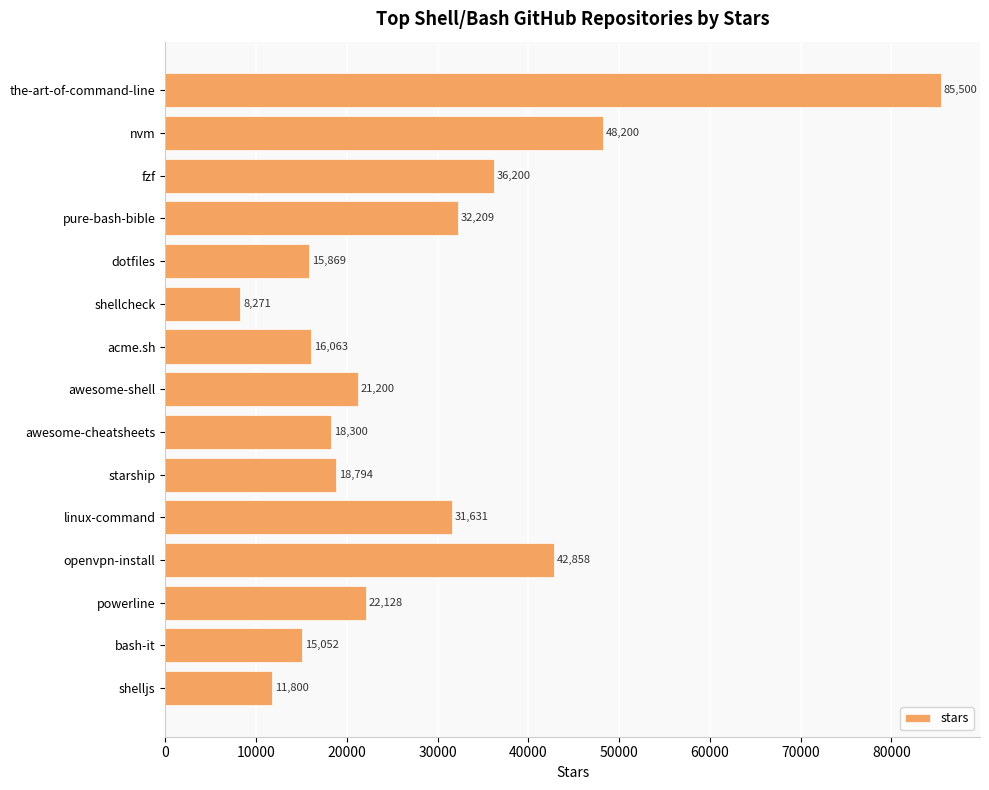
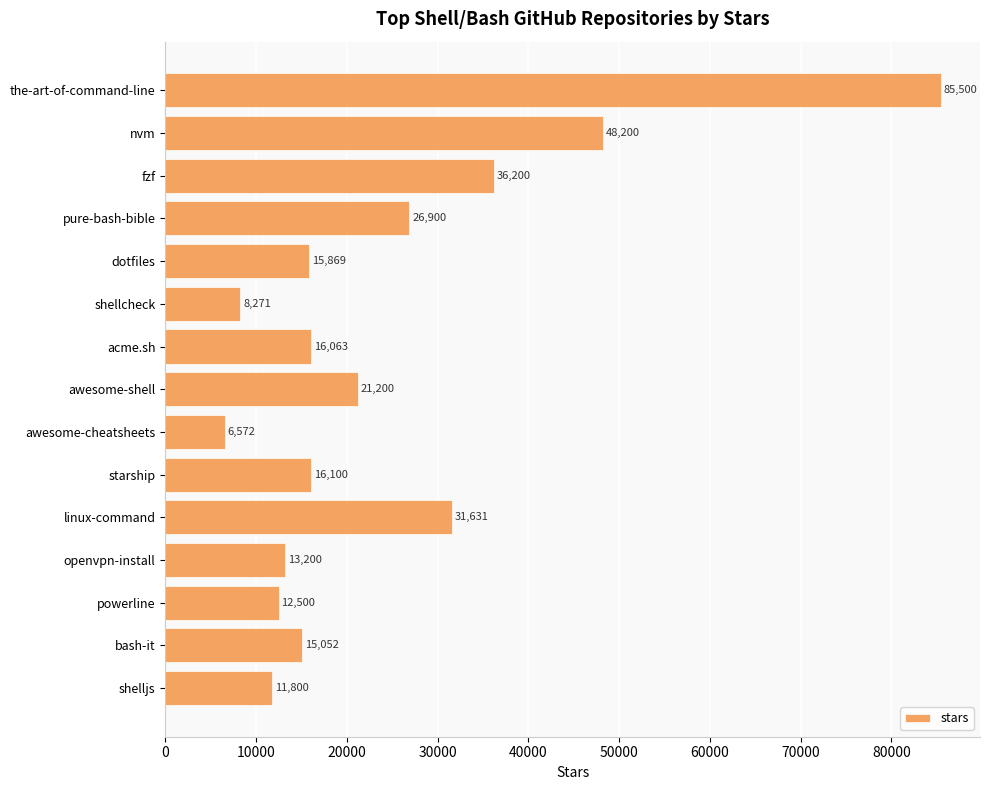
  {
    "the-art-of-command-line": "85,500",
    "nvm": "48,200",
    "fzf": "36,200",
-   "pure-bash-bible": "32,209",
+   "pure-bash-bible": "26,900",
    "dotfiles": "15,869",
    "shellcheck": "8,271",
    "acme.sh": "16,063",
    "awesome-shell": "21,200",
-   "awesome-cheatsheets": "18,300",
-   "starship": "18,794",
+   "awesome-cheatsheets": "6,572",
+   "starship": "16,100",
    "linux-command": "31,631",
-   "openvpn-install": "42,858",
-   "powerline": "22,128",
+   "openvpn-install": "13,200",
+   "powerline": "12,500",
    "bash-it": "15,052",
    "shelljs": "11,800"
  }
